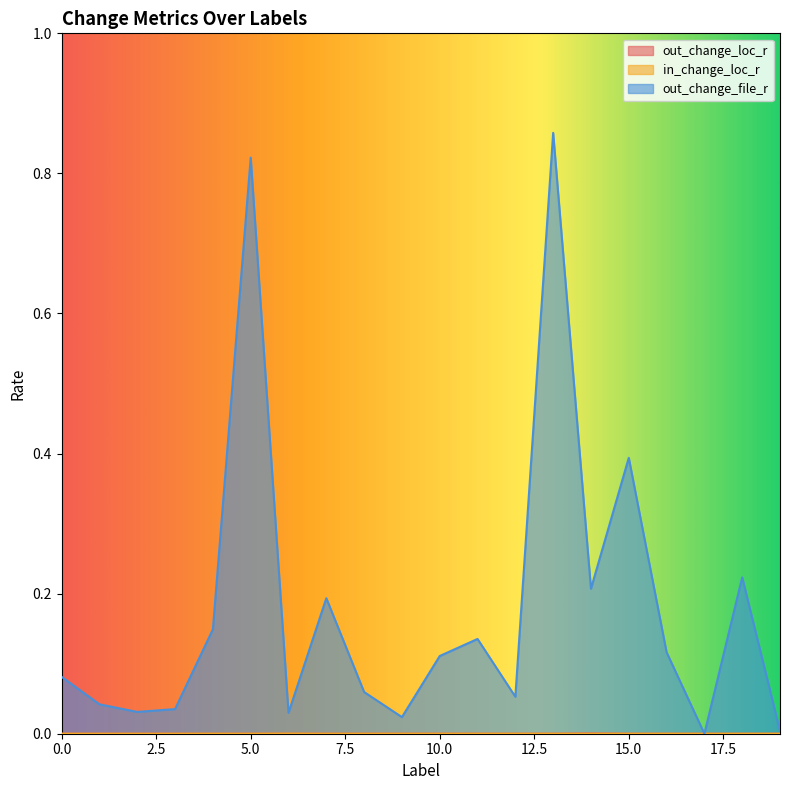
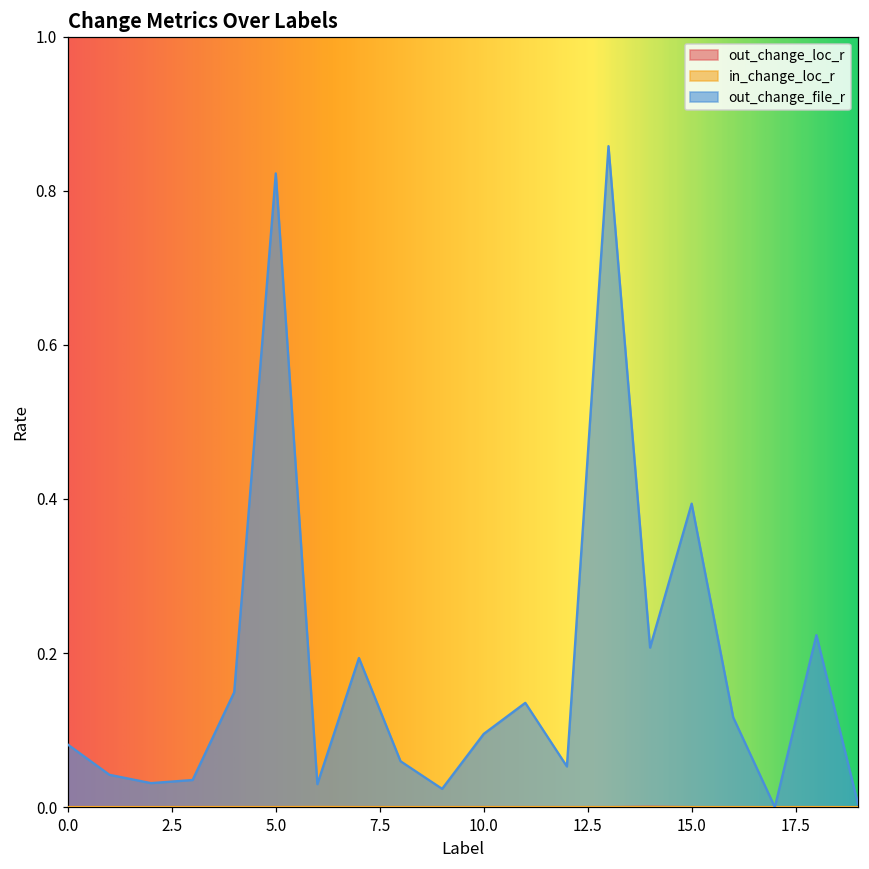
  {
    "out_change_file_r": {
      "0.0": 0.08,
      "5.0": 0.82,
-     "10.0": 0.11,
+     "10.0": 0.09,
      "15.0": 0.39
    }
  }
